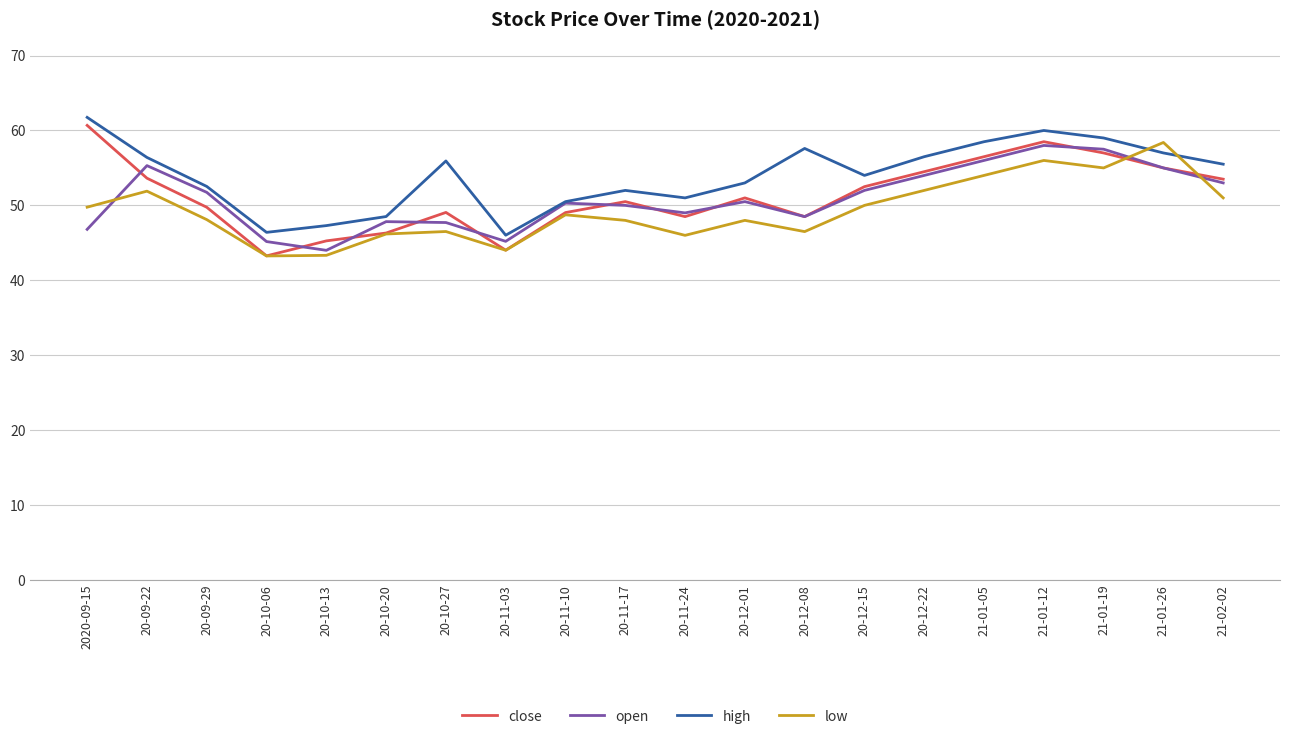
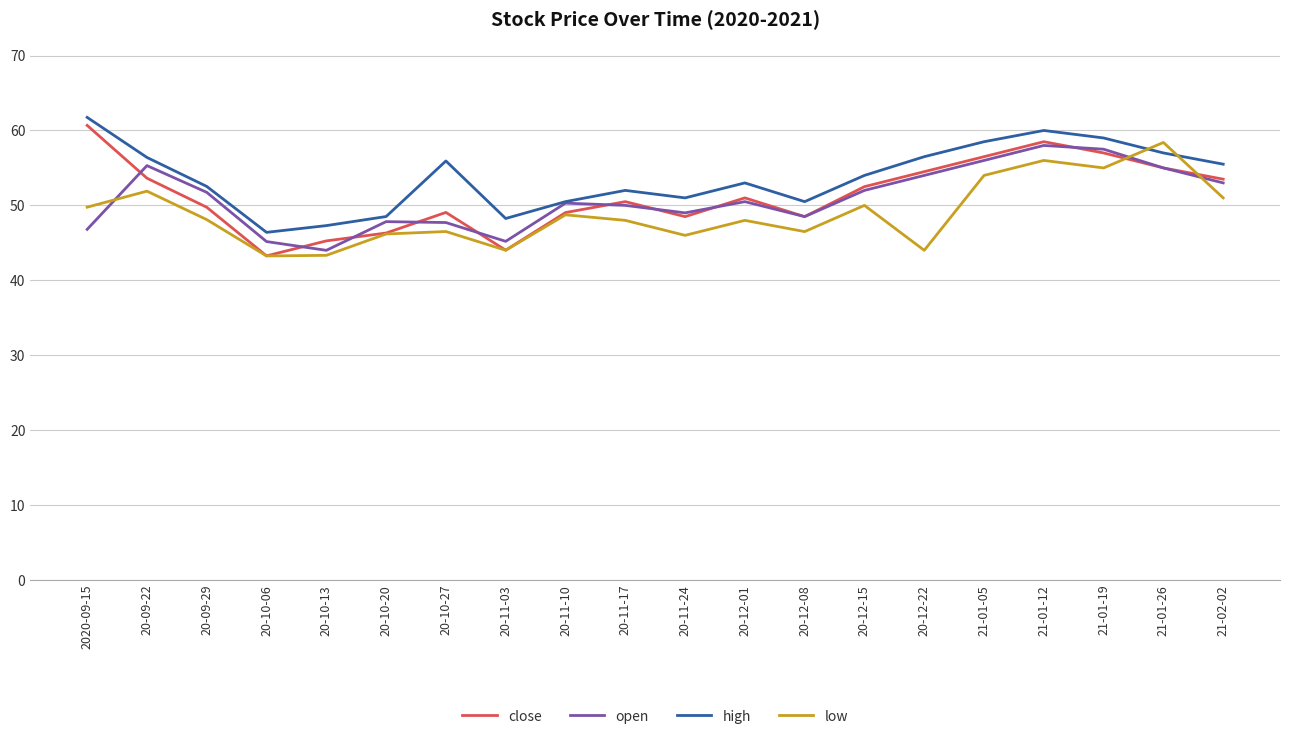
  {
    "close": {
      "2020-09-15": 61,
      "20-09-22": 54,
      "20-09-29": 50,
      "20-10-13": 45,
      "20-10-27": 49,
      "20-11-17": 51,
      "20-11-24": 49,
      "20-12-01": 51,
      "20-12-15": 53,
      "20-12-22": 55,
      "21-01-05": 57,
      "21-01-12": 59,
      "21-01-19": 57,
      "21-02-02": 54
    },
    "open": {
      "2020-09-15": 47,
      "20-09-22": 55,
      "20-09-29": 52,
      "20-10-06": 45,
      "20-10-13": 44,
      "20-10-20": 48,
      "20-10-27": 48,
      "20-11-03": 45,
      "20-11-17": 50,
      "20-11-24": 49,
      "20-12-01": 51,
      "20-12-15": 52,
      "20-12-22": 54,
      "21-01-05": 56,
      "21-01-12": 58,
      "21-01-19": 58,
      "21-02-02": 53
    },
    "high": {
      "2020-09-15": 62,
      "20-09-22": 56,
      "20-09-29": 53,
      "20-10-06": 46,
      "20-10-13": 47,
      "20-10-20": 49,
      "20-10-27": 56,
-     "20-11-03": 46,
+     "20-11-03": 48,
      "20-11-17": 52,
      "20-11-24": 51,
      "20-12-01": 53,
-     "20-12-08": 58,
+     "20-12-08": 51,
      "20-12-15": 54,
      "20-12-22": 57,
      "21-01-05": 59,
      "21-01-12": 60,
      "21-01-19": 59,
      "21-01-26": 57,
      "21-02-02": 56
    },
    "low": {
      "2020-09-15": 50,
      "20-09-22": 52,
      "20-09-29": 48,
      "20-10-13": 43,
      "20-10-27": 47,
      "20-11-17": 48,
      "20-11-24": 46,
      "20-12-01": 48,
      "20-12-08": 47,
      "20-12-15": 50,
-     "20-12-22": 52,
+     "20-12-22": 44,
      "21-01-05": 54,
      "21-01-12": 56,
      "21-01-19": 55,
      "21-01-26": 58,
      "21-02-02": 51
    }
  }
